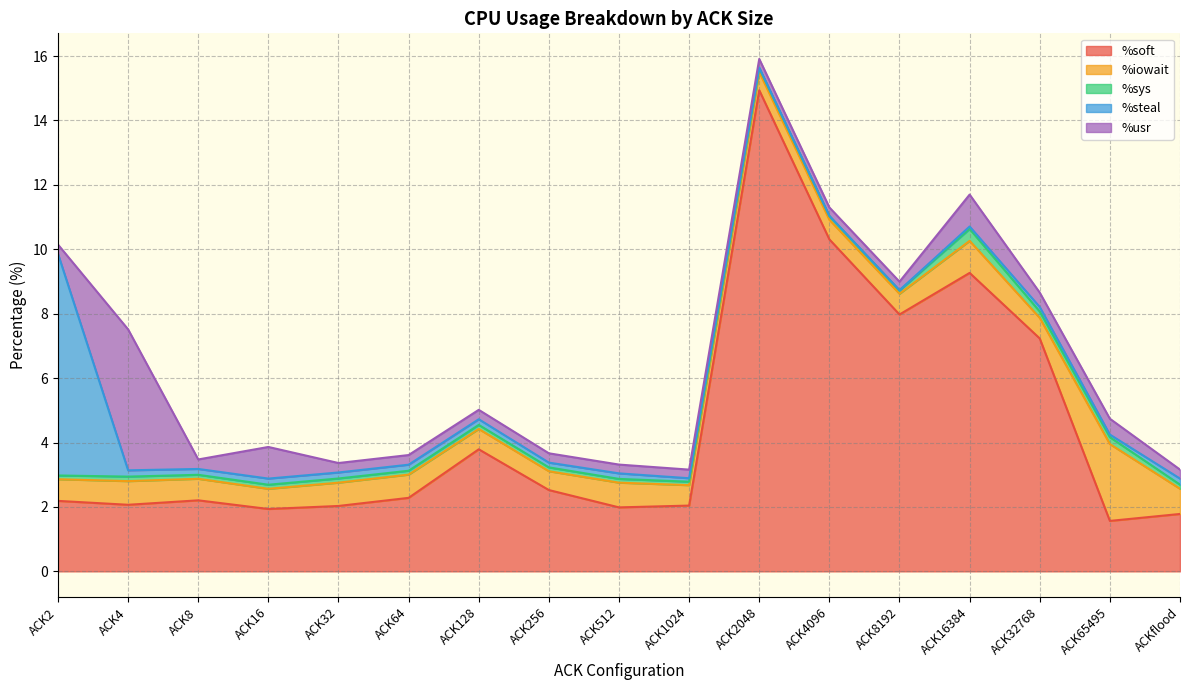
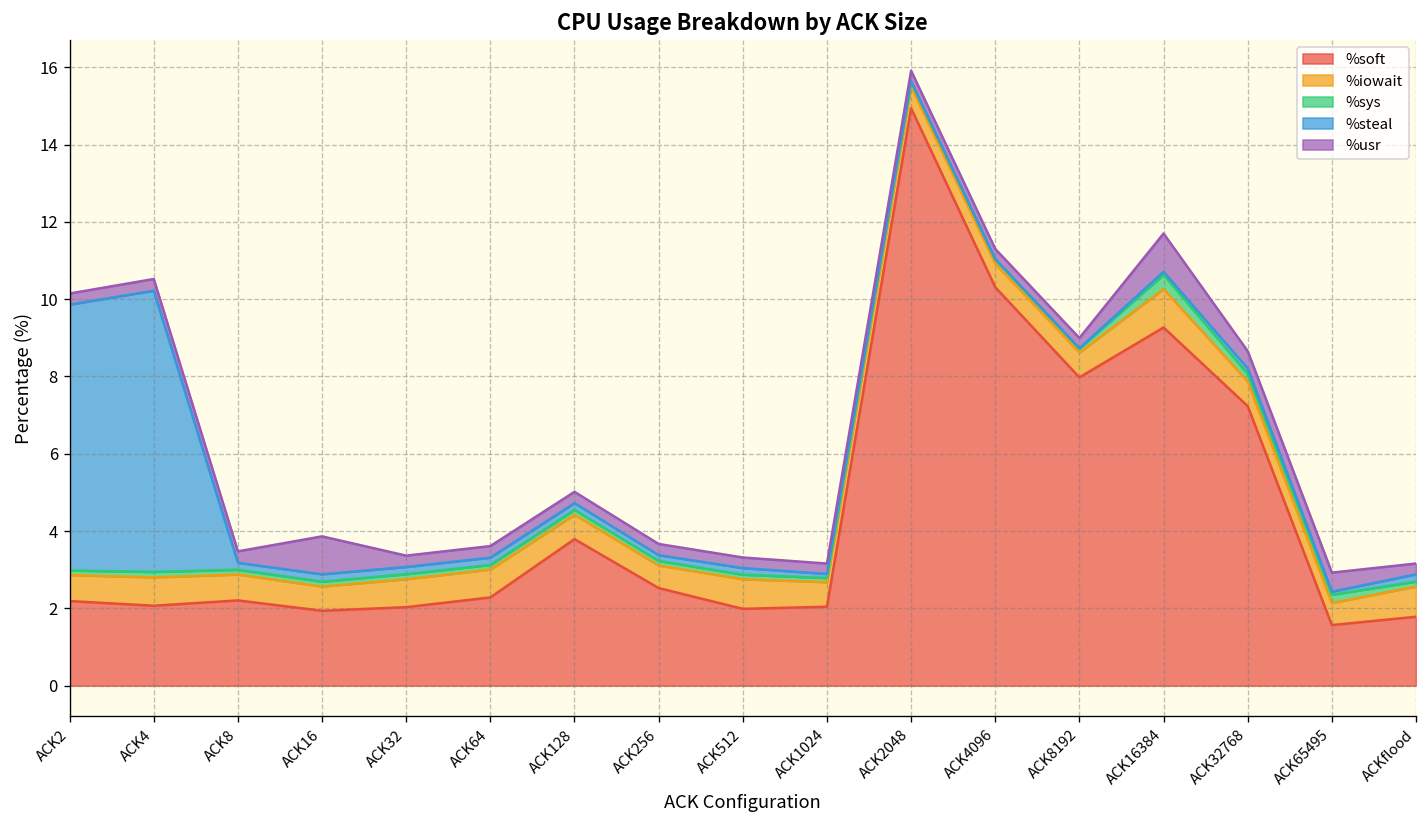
  {
    "%soft": {
      "ACK2": 2.2,
      "ACK4": 2.1,
      "ACK8": 2.2,
      "ACK16": 1.9,
      "ACK32": 2.0,
      "ACK64": 2.3,
      "ACK128": 3.8,
      "ACK256": 2.5,
      "ACK512": 2.0,
      "ACK1024": 2.0,
      "ACK2048": 14.9,
      "ACK4096": 10.3,
      "ACK8192": 8.0,
      "ACK16384": 9.3,
      "ACK32768": 7.2,
      "ACK65495": 1.6,
      "ACKflood": 1.8
    },
    "%iowait": {
      "ACK2": 0.7,
      "ACK4": 0.7,
      "ACK8": 0.7,
      "ACK16": 0.6,
      "ACK32": 0.7,
      "ACK64": 0.7,
      "ACK128": 0.6,
      "ACK256": 0.6,
      "ACK512": 0.8,
      "ACK1024": 0.6,
      "ACK2048": 0.6,
      "ACK4096": 0.6,
      "ACK8192": 0.6,
      "ACK16384": 1.0,
      "ACK32768": 0.6,
-     "ACK65495": 2.4,
+     "ACK65495": 0.6,
      "ACKflood": 0.8
    },
    "%sys": {
      "ACK2": 0.1,
      "ACK4": 0.1,
      "ACK8": 0.1,
      "ACK16": 0.1,
      "ACK32": 0.1,
      "ACK64": 0.1,
      "ACK128": 0.1,
      "ACK256": 0.1,
      "ACK512": 0.1,
      "ACK1024": 0.1,
      "ACK32768": 0.2,
      "ACKflood": 0.1
    },
    "%steal": {
      "ACK2": 6.9,
-     "ACK4": 0.2,
+     "ACK4": 7.3,
      "ACK8": 0.2,
      "ACK16": 0.2,
      "ACK32": 0.2,
      "ACK64": 0.2,
      "ACK128": 0.2,
      "ACK256": 0.1,
      "ACK512": 0.2,
      "ACK1024": 0.1,
      "ACK32768": 0.1,
      "ACKflood": 0.2
    },
    "%usr": {
      "ACK2": 0.3,
-     "ACK4": 4.4,
+     "ACK4": 0.3,
      "ACK8": 0.3,
      "ACK16": 1.0,
      "ACK32": 0.3,
      "ACK64": 0.3,
      "ACK128": 0.3,
      "ACK256": 0.3,
      "ACK512": 0.3,
      "ACK1024": 0.3,
      "ACK2048": 0.3,
      "ACK4096": 0.3,
      "ACK8192": 0.3,
      "ACK16384": 1.0,
      "ACK32768": 0.4,
      "ACK65495": 0.5,
      "ACKflood": 0.3
    }
  }
